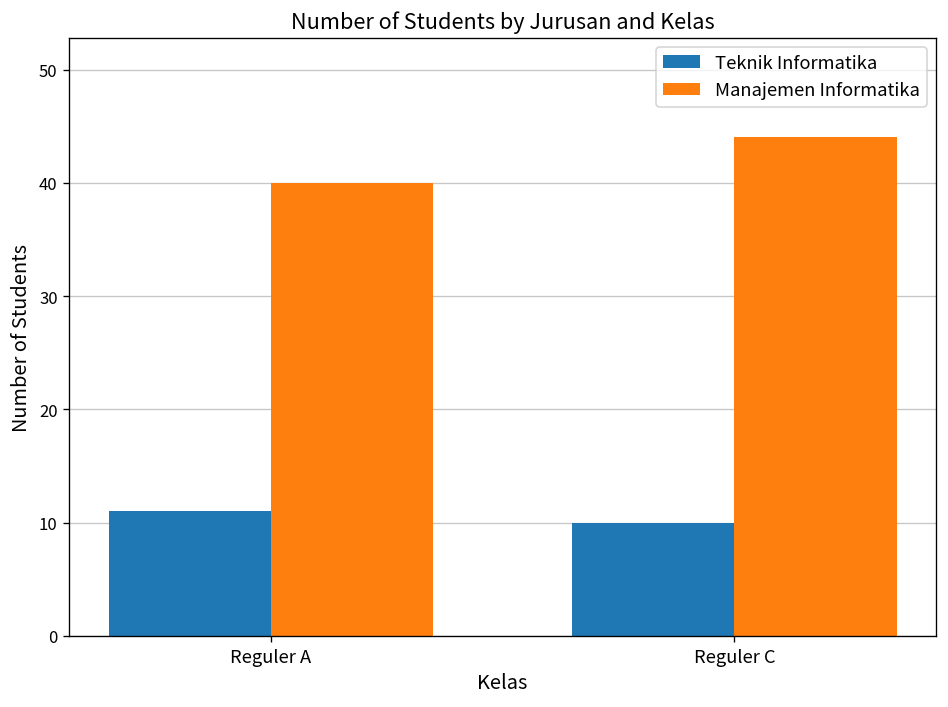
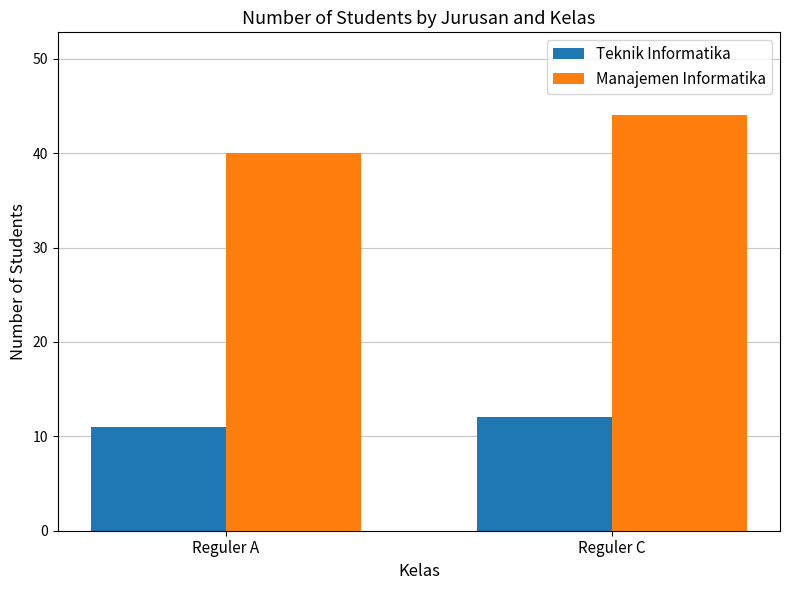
  {
    "Teknik Informatika": {
      "Reguler A": 11,
-     "Reguler C": 10
+     "Reguler C": 12
    },
    "Manajemen Informatika": {
      "Reguler A": 40,
      "Reguler C": 44
    }
  }
